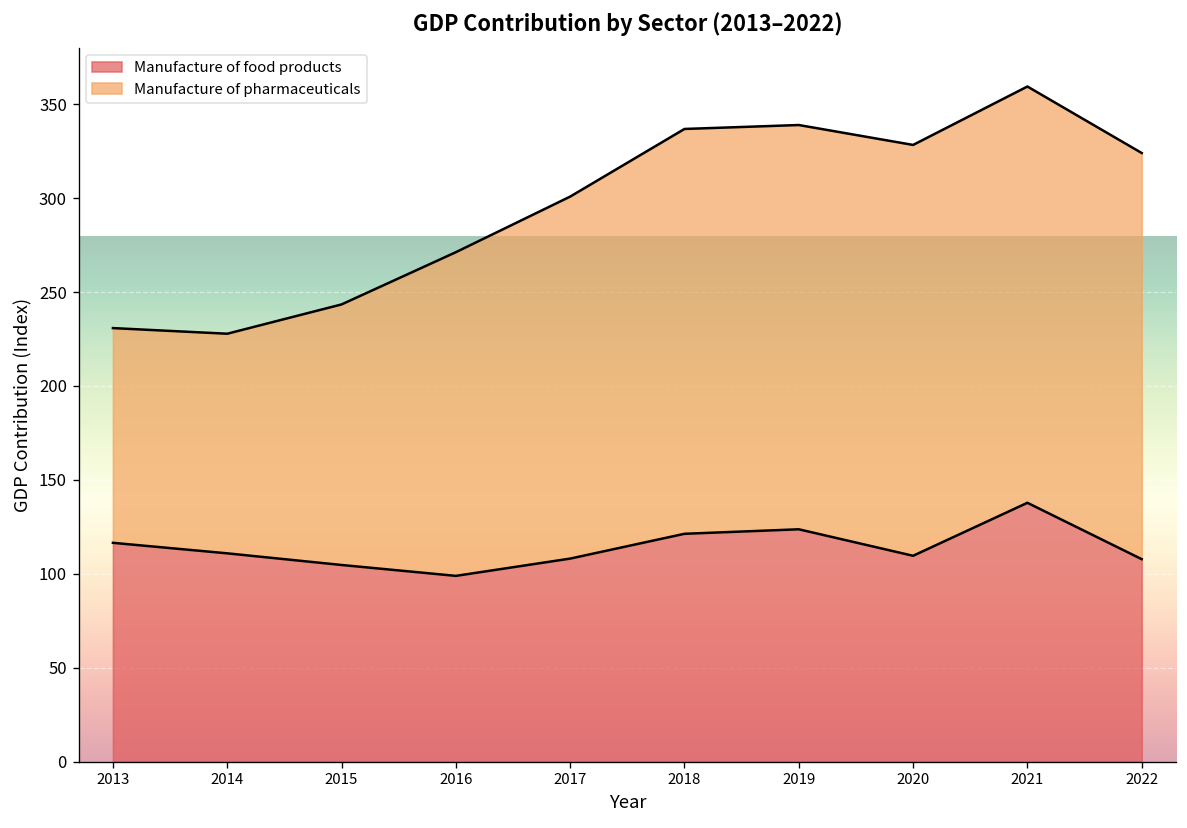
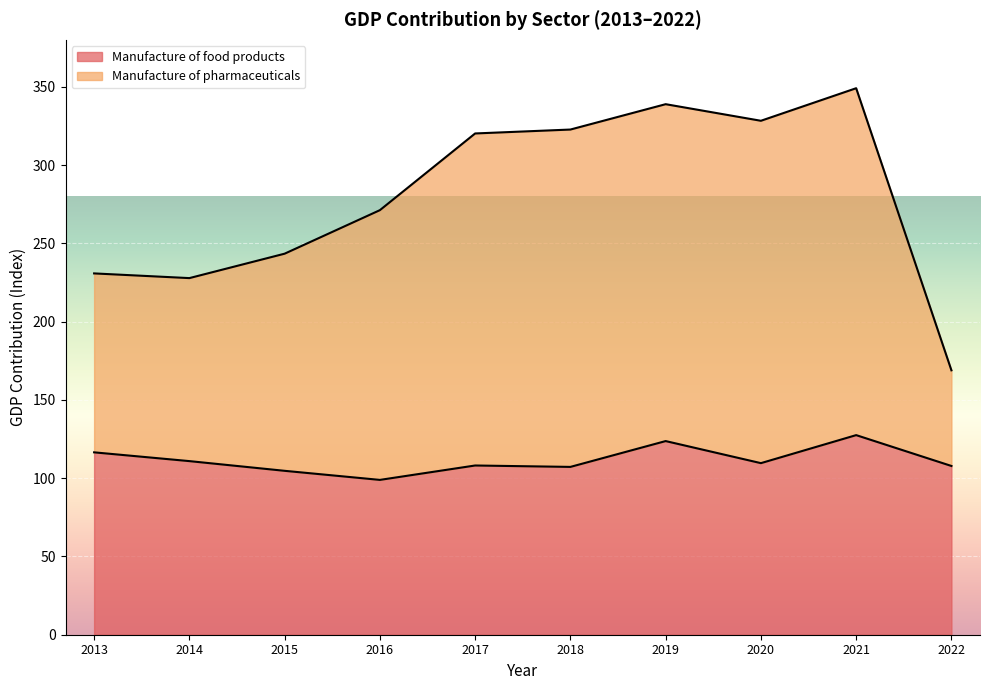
  {
    "Manufacture of food products": {
      "2013": 117,
      "2014": 111,
      "2015": 105,
      "2016": 99,
      "2017": 108,
-     "2018": 121,
+     "2018": 107,
      "2019": 124,
      "2020": 110,
-     "2021": 138,
+     "2021": 128,
      "2022": 108
    },
    "Manufacture of pharmaceuticals": {
      "2013": 114,
      "2014": 117,
      "2015": 139,
      "2016": 172,
-     "2017": 193,
+     "2017": 212,
      "2018": 216,
      "2019": 215,
      "2020": 219,
      "2021": 222,
-     "2022": 216
+     "2022": 61
    }
  }
